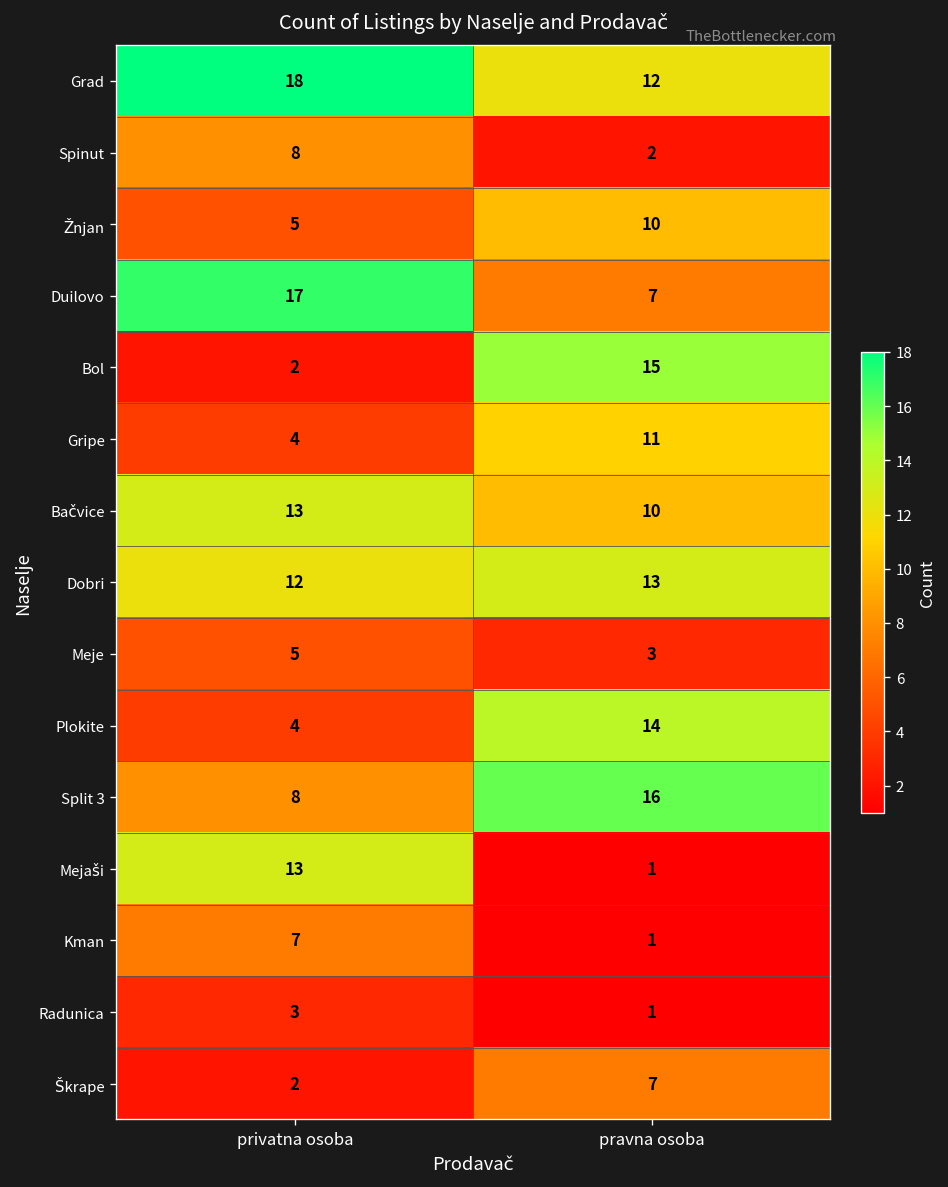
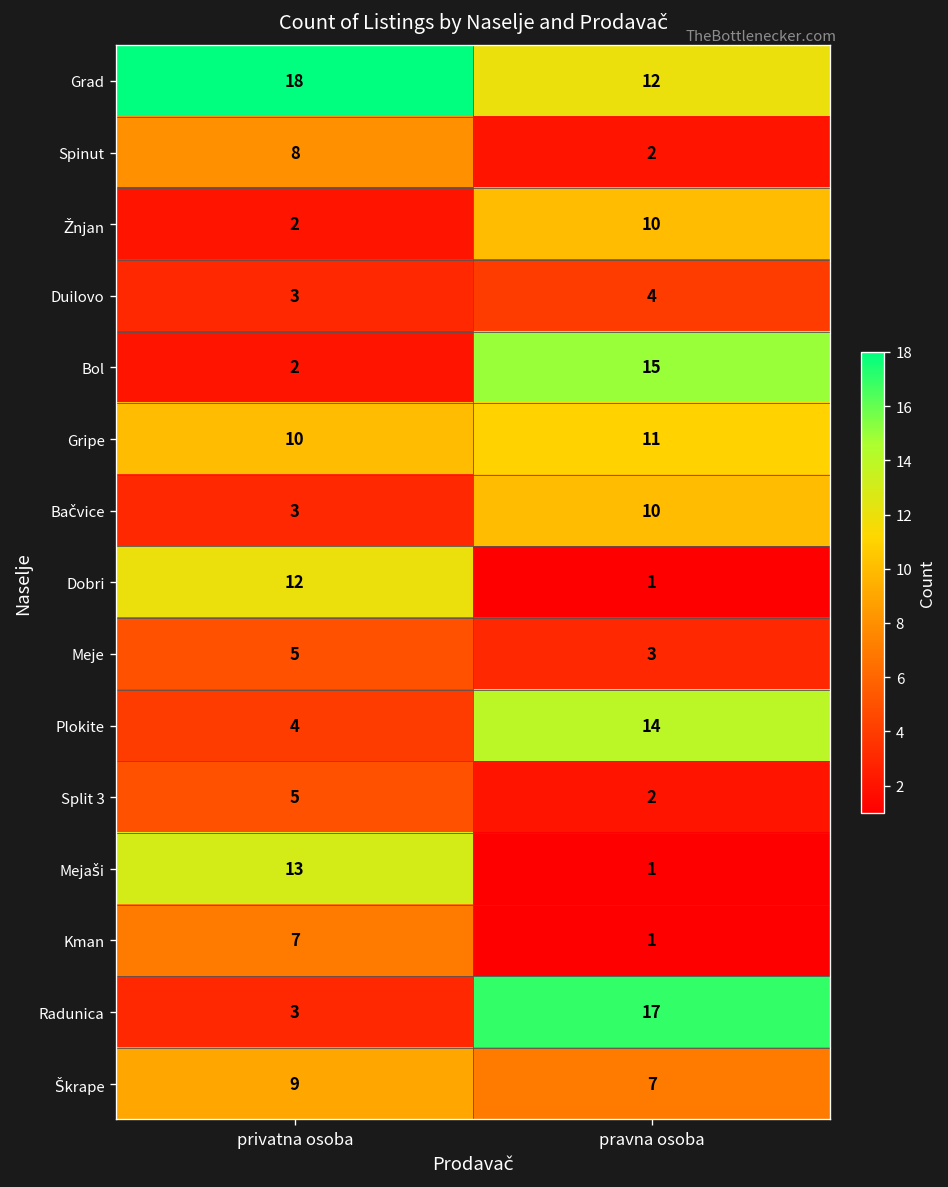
  {
    "Grad": {
      "privatna osoba": 18,
      "pravna osoba": 12
    },
    "Spinut": {
      "privatna osoba": 8,
      "pravna osoba": 2
    },
    "Žnjan": {
-     "privatna osoba": 5,
+     "privatna osoba": 2,
      "pravna osoba": 10
    },
    "Duilovo": {
-     "privatna osoba": 17,
-     "pravna osoba": 7
+     "privatna osoba": 3,
+     "pravna osoba": 4
    },
    "Bol": {
      "privatna osoba": 2,
      "pravna osoba": 15
    },
    "Gripe": {
-     "privatna osoba": 4,
+     "privatna osoba": 10,
      "pravna osoba": 11
    },
    "Bačvice": {
-     "privatna osoba": 13,
+     "privatna osoba": 3,
      "pravna osoba": 10
    },
    "Dobri": {
      "privatna osoba": 12,
-     "pravna osoba": 13
+     "pravna osoba": 1
    },
    "Meje": {
      "privatna osoba": 5,
      "pravna osoba": 3
    },
    "Plokite": {
      "privatna osoba": 4,
      "pravna osoba": 14
    },
    "Split 3": {
-     "privatna osoba": 8,
-     "pravna osoba": 16
+     "privatna osoba": 5,
+     "pravna osoba": 2
    },
    "Mejaši": {
      "privatna osoba": 13,
      "pravna osoba": 1
    },
    "Kman": {
      "privatna osoba": 7,
      "pravna osoba": 1
    },
    "Radunica": {
      "privatna osoba": 3,
-     "pravna osoba": 1
+     "pravna osoba": 17
    },
    "Škrape": {
-     "privatna osoba": 2,
+     "privatna osoba": 9,
      "pravna osoba": 7
    }
  }
